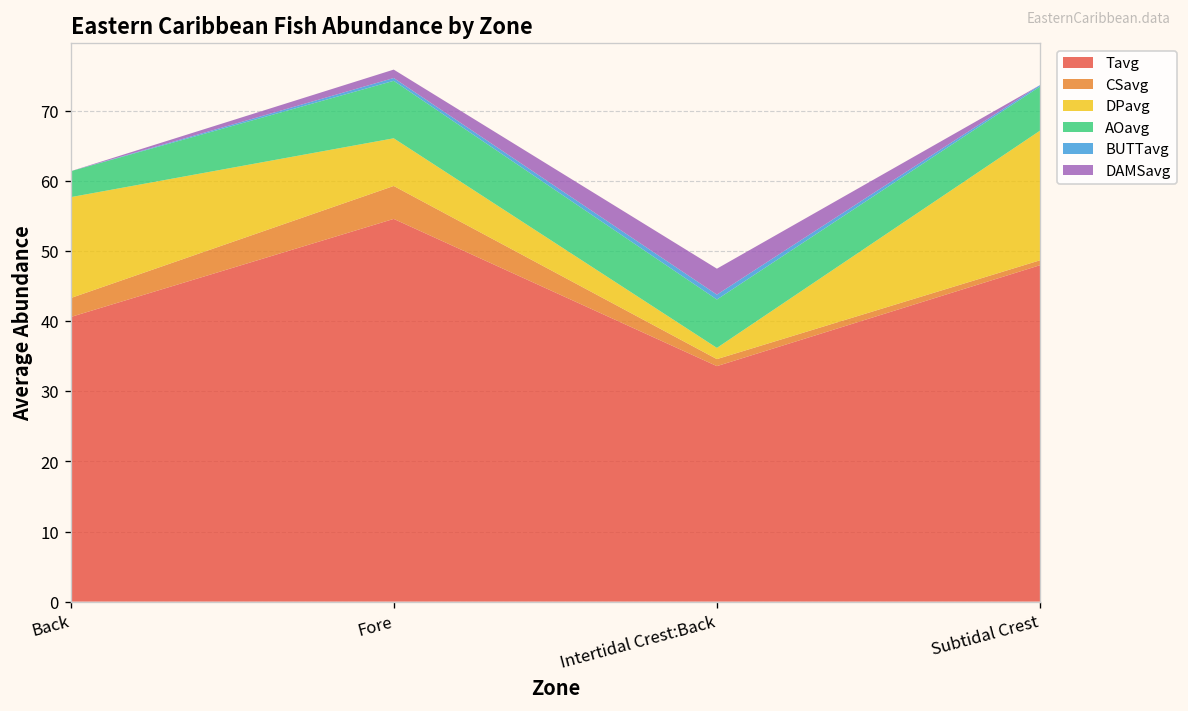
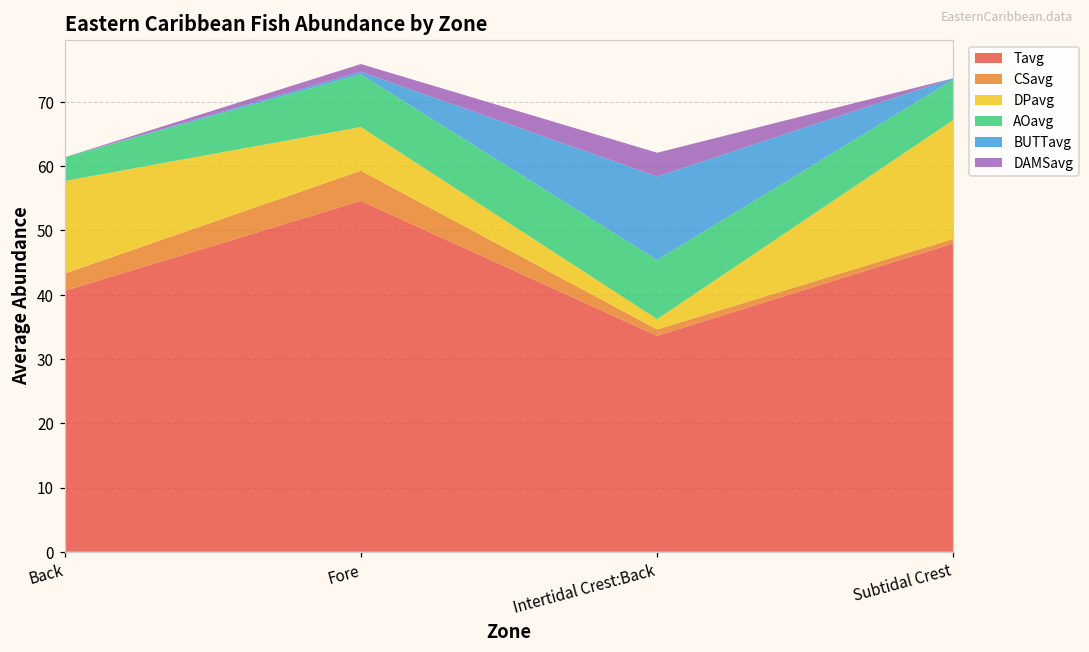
  {
    "DPavg": {
      "Back": 14,
      "Fore": 7,
      "Intertidal Crest:Back": 2,
      "Subtidal Crest": 19
    },
    "AOavg": {
-     "Intertidal Crest:Back": 7
+     "Intertidal Crest:Back": 9
    },
    "BUTTavg": {
-     "Intertidal Crest:Back": 1
+     "Intertidal Crest:Back": 13
    },
    "DAMSavg": {
      "Fore": 1,
      "Intertidal Crest:Back": 4
    }
  }
